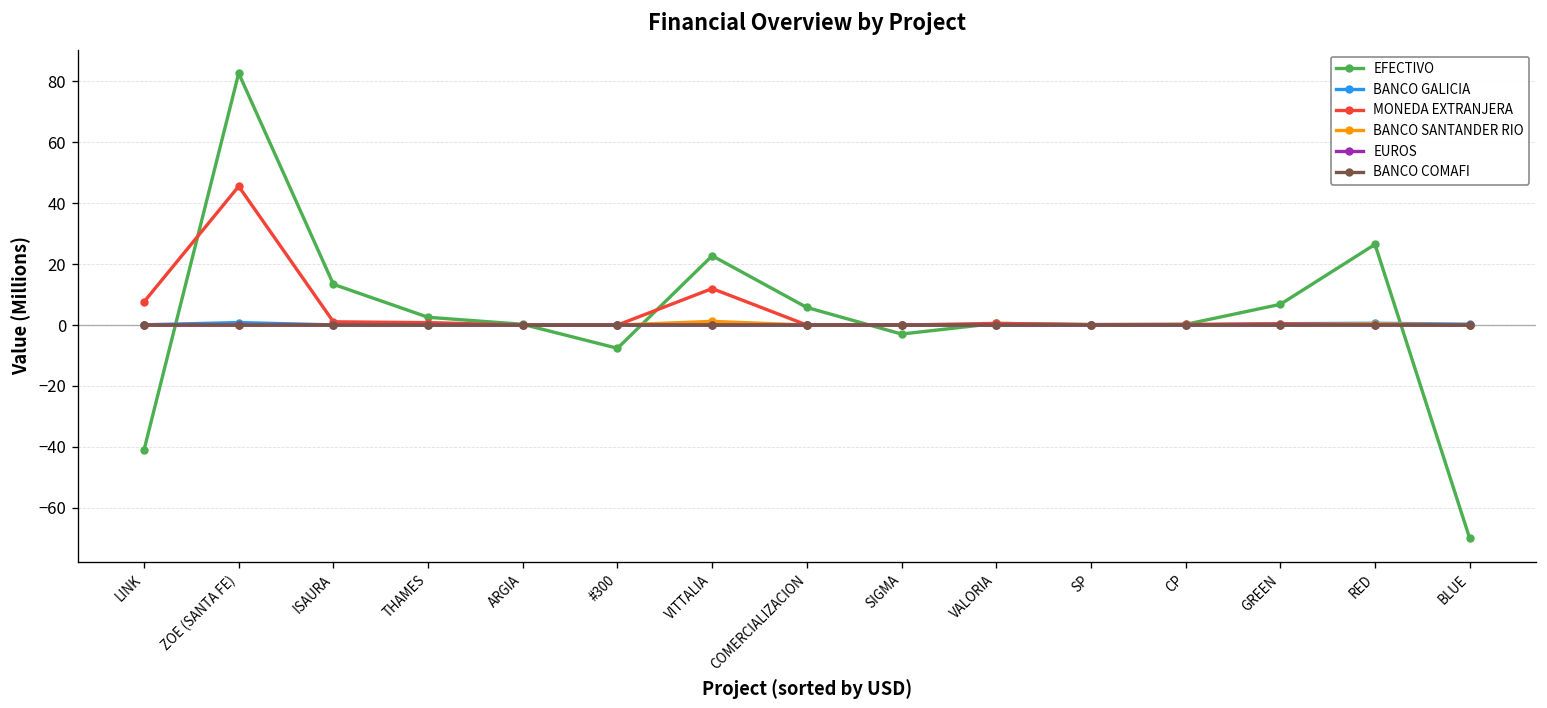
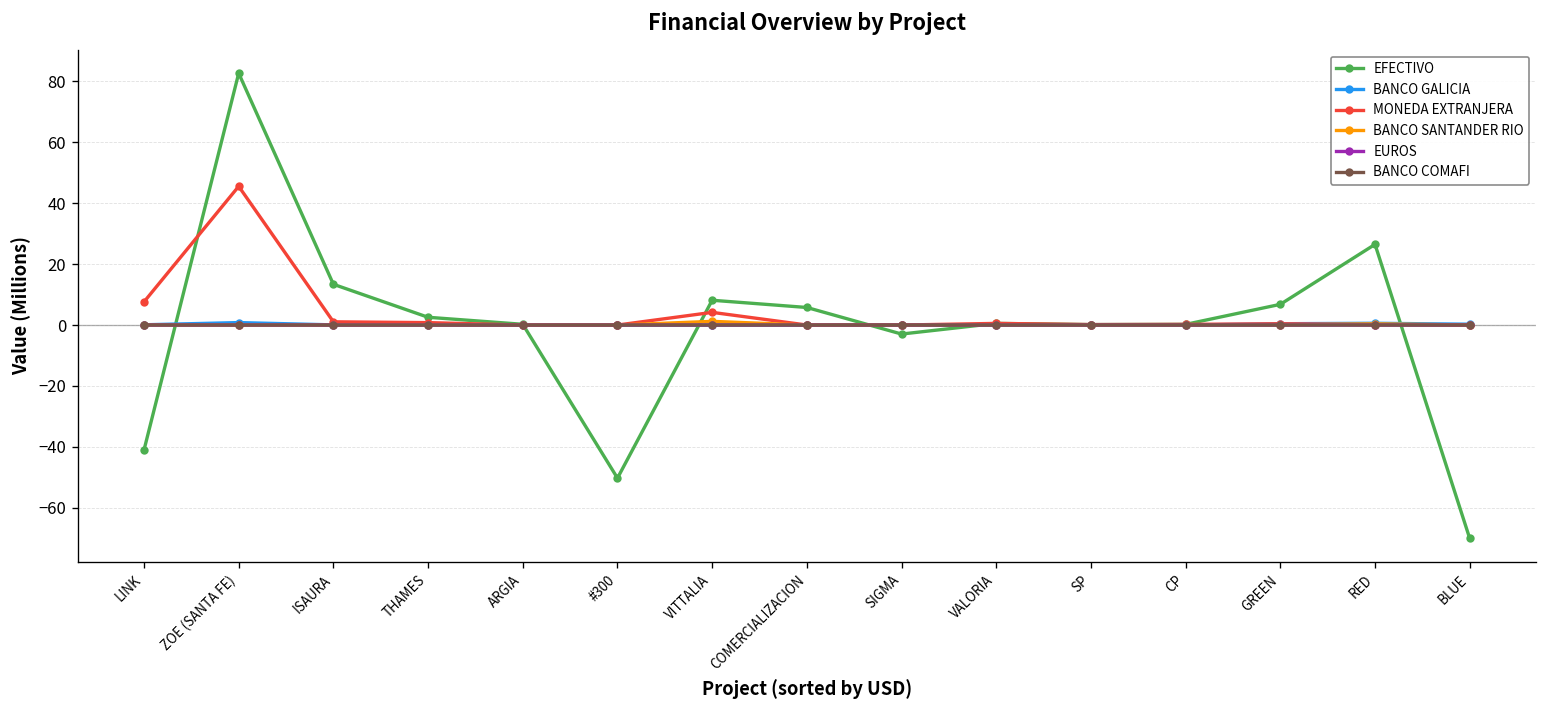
  {
    "EFECTIVO": {
      "LINK": -41,
      "ZOE (SANTA FE)": 83,
      "ISAURA": 13,
      "THAMES": 3,
-     "#300": -8,
-     "VITTALIA": 23,
+     "#300": -50,
+     "VITTALIA": 8,
      "COMERCIALIZACION": 6,
      "SIGMA": -3,
      "GREEN": 7,
      "RED": 26,
      "BLUE": -70
    },
    "MONEDA EXTRANJERA": {
      "LINK": 8,
      "ZOE (SANTA FE)": 46,
-     "VITTALIA": 12
+     "VITTALIA": 4
    },
    "BANCO SANTANDER RIO": {
      "VITTALIA": 1
    }
  }
